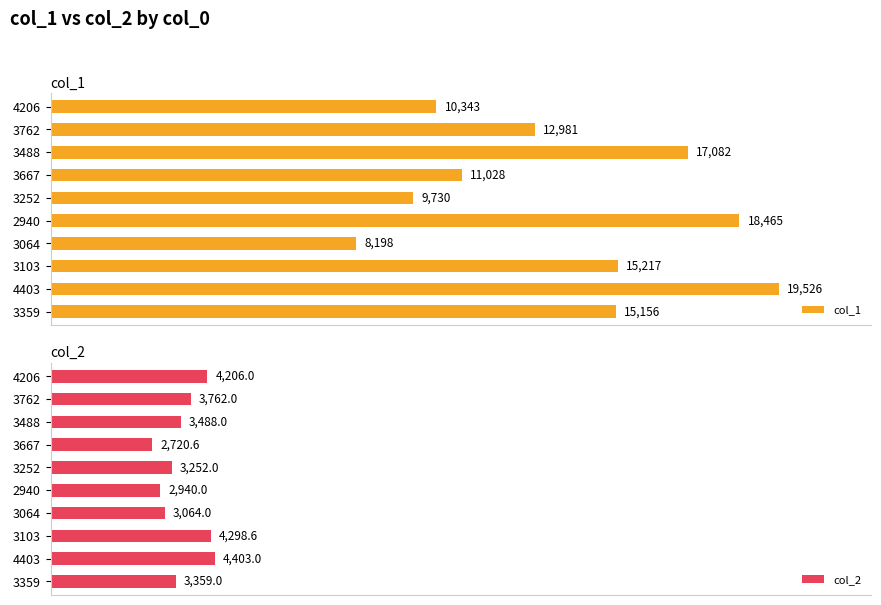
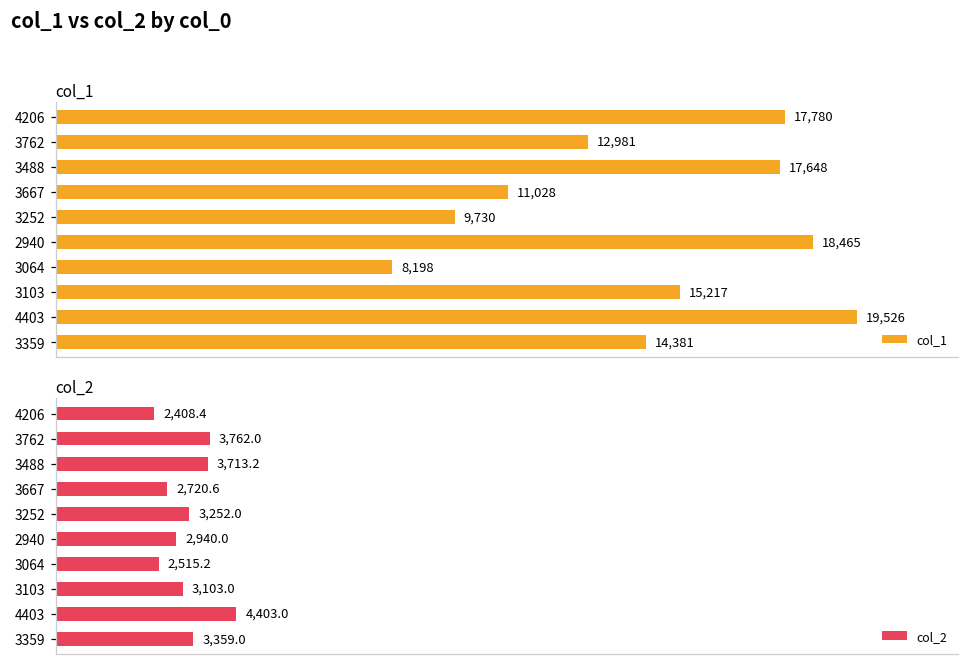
  {
    "col_1": {
-     "4206": "10,343",
+     "4206": "17,780",
      "3762": "12,981",
-     "3488": "17,082",
+     "3488": "17,648",
      "3667": "11,028",
      "3252": "9,730",
      "2940": "18,465",
      "3064": "8,198",
      "3103": "15,217",
      "4403": "19,526",
-     "3359": "15,156"
+     "3359": "14,381"
    },
    "col_2": {
-     "4206": "4,206.0",
+     "4206": "2,408.4",
      "3762": "3,762.0",
-     "3488": "3,488.0",
+     "3488": "3,713.2",
      "3667": "2,720.6",
      "3252": "3,252.0",
      "2940": "2,940.0",
-     "3064": "3,064.0",
-     "3103": "4,298.6",
+     "3064": "2,515.2",
+     "3103": "3,103.0",
      "4403": "4,403.0",
      "3359": "3,359.0"
    }
  }
